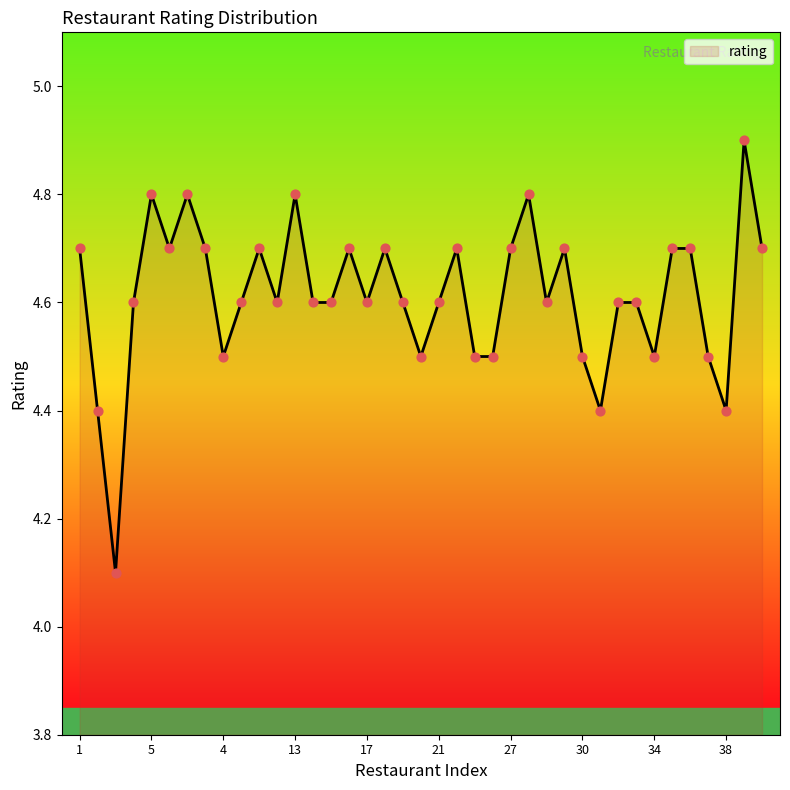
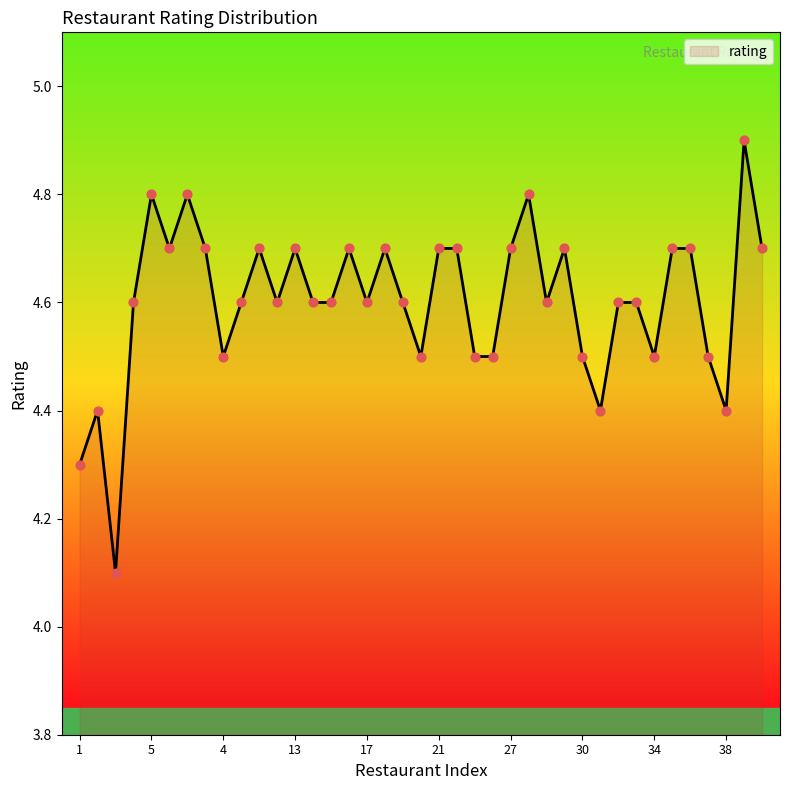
  {
-   "1": 4.7,
+   "1": 4.3,
    "5": 4.8,
-   "13": 4.8,
+   "13": 4.7,
    "17": 4.6,
-   "21": 4.6
+   "21": 4.7
  }
